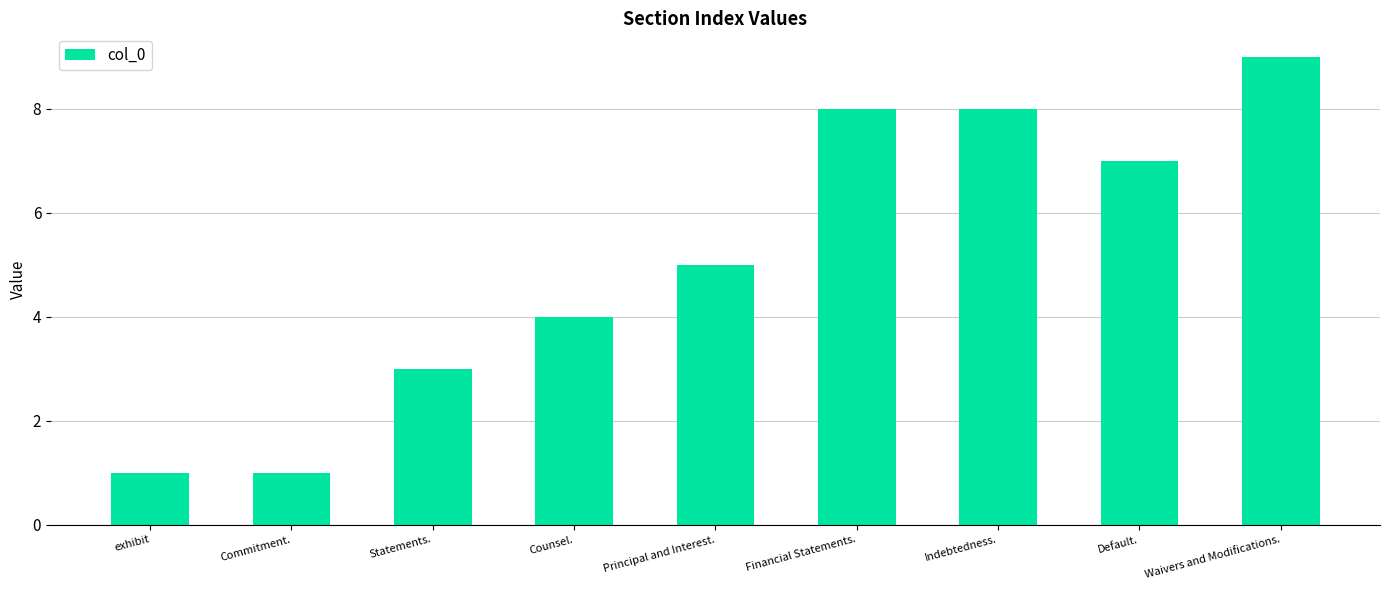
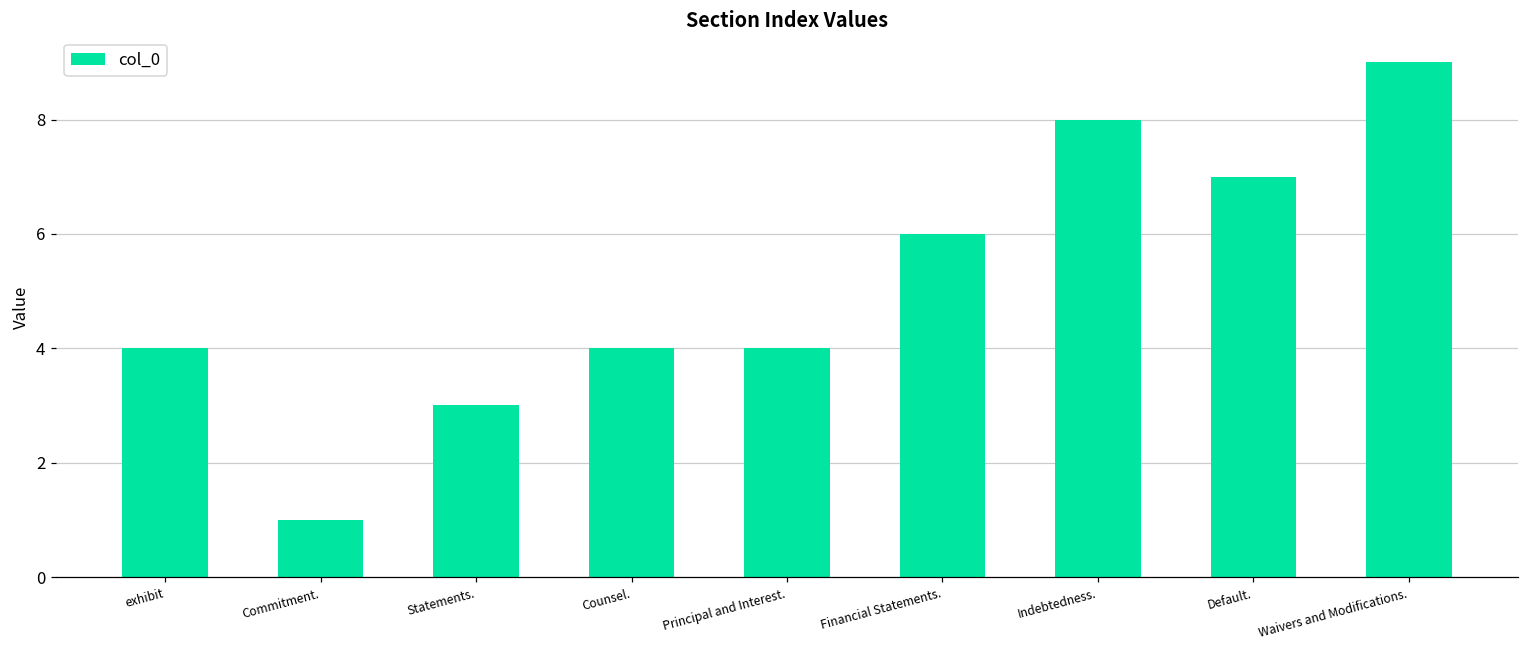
  {
-   "exhibit": 1,
+   "exhibit": 4,
    "Commitment.": 1,
    "Statements.": 3,
    "Counsel.": 4,
-   "Principal and Interest.": 5,
-   "Financial Statements.": 8,
+   "Principal and Interest.": 4,
+   "Financial Statements.": 6,
    "Indebtedness.": 8,
    "Default.": 7,
    "Waivers and Modifications.": 9
  }
